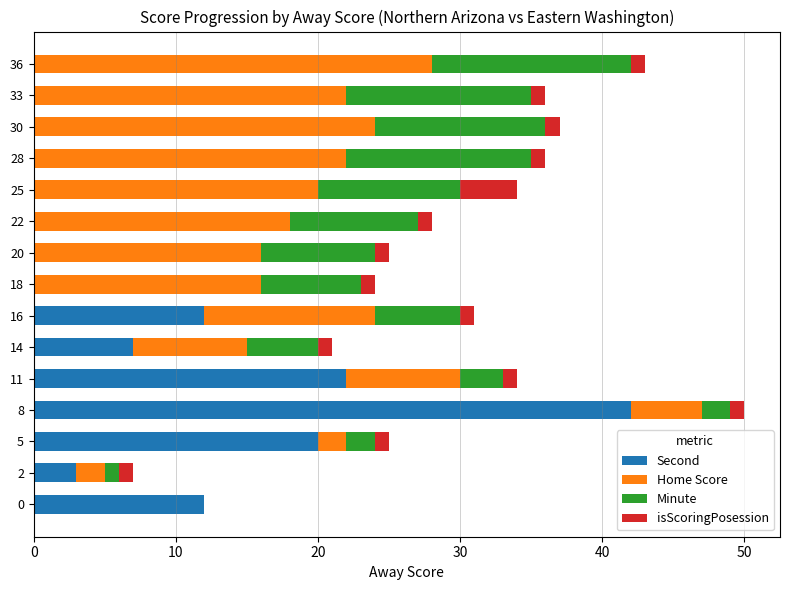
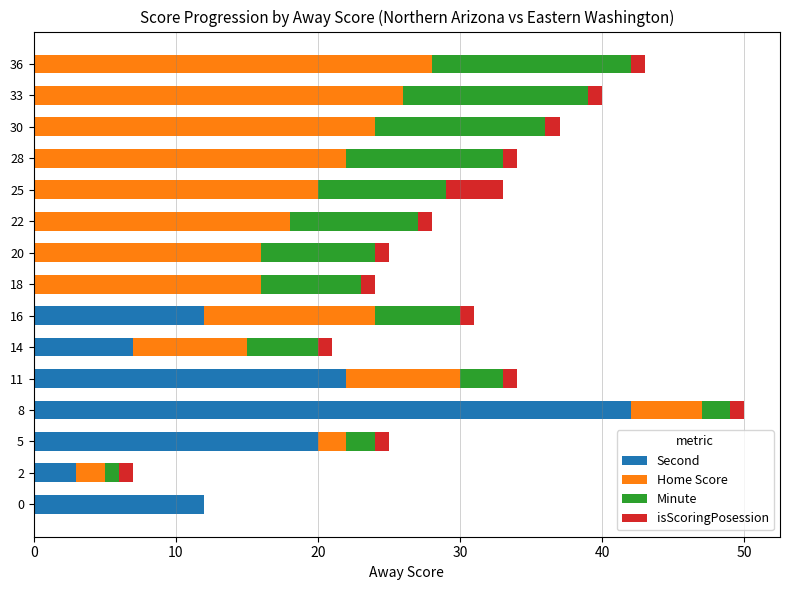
  {
    "Second": {
      "36": 0,
      "33": 0,
      "30": 0,
      "28": 0,
      "25": 0,
      "22": 0,
      "20": 0,
      "18": 0,
      "16": 12,
      "14": 7,
      "11": 22,
      "8": 42,
      "5": 20,
      "2": 3,
      "0": 12
    },
    "Home Score": {
      "36": 28,
-     "33": 22,
+     "33": 26,
      "30": 24,
      "28": 22,
      "25": 20,
      "22": 18,
      "20": 16,
      "18": 16,
      "16": 12,
      "14": 8,
      "11": 8,
      "8": 5,
      "5": 2,
      "2": 2,
      "0": 0
    },
    "Minute": {
      "36": 14,
      "33": 13,
      "30": 12,
-     "28": 13,
-     "25": 10,
+     "28": 11,
+     "25": 9,
      "22": 9,
      "20": 8,
      "18": 7,
      "16": 6,
      "14": 5,
      "11": 3,
      "8": 2,
      "5": 2,
      "2": 1,
      "0": 0
    },
    "isScoringPosession": {
      "36": 1,
      "33": 1,
      "30": 1,
      "28": 1,
      "25": 4,
      "22": 1,
      "20": 1,
      "18": 1,
      "16": 1,
      "14": 1,
      "11": 1,
      "8": 1,
      "5": 1,
      "2": 1,
      "0": 0
    }
  }
